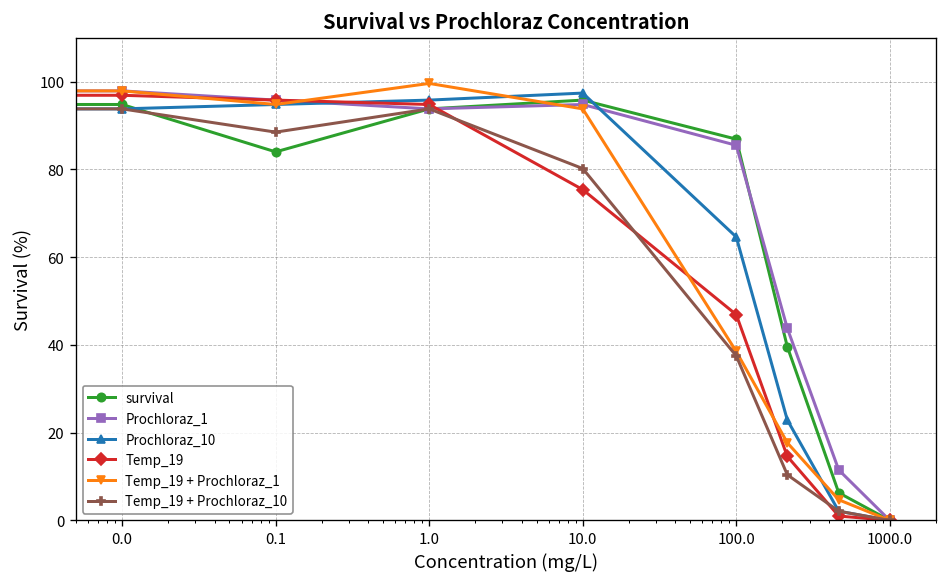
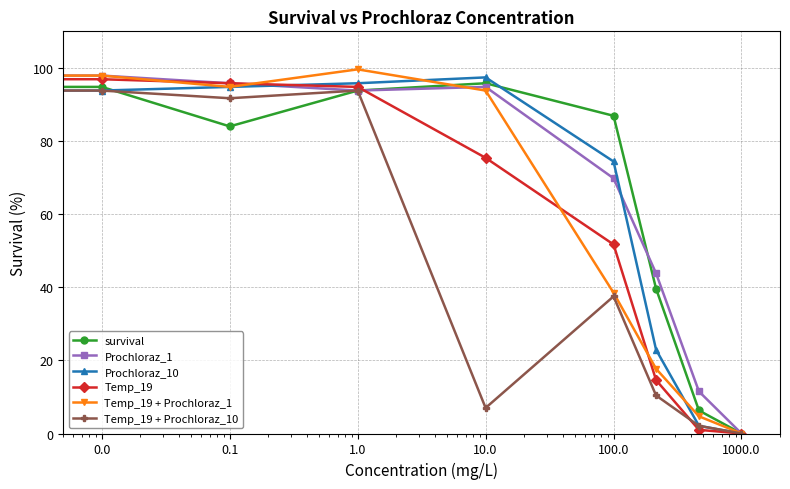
  {
    "survival": {
      "0.0": 95,
      "0.1": 84,
      "10.0": 96,
      "100.0": 87
    },
    "Prochloraz_1": {
      "10.0": 95,
-     "100.0": 86
+     "100.0": 70
    },
    "Prochloraz_10": {
      "1.0": 96,
      "10.0": 97,
-     "100.0": 65
+     "100.0": 74
    },
    "Temp_19": {
      "0.0": 97,
      "1.0": 95,
      "10.0": 75,
-     "100.0": 47
+     "100.0": 52
    },
    "Temp_19 + Prochloraz_1": {
      "1.0": 100,
      "10.0": 94,
      "100.0": 39
    },
    "Temp_19 + Prochloraz_10": {
-     "0.1": 89,
-     "10.0": 80,
+     "0.1": 92,
+     "10.0": 7,
      "100.0": 38
    }
  }
